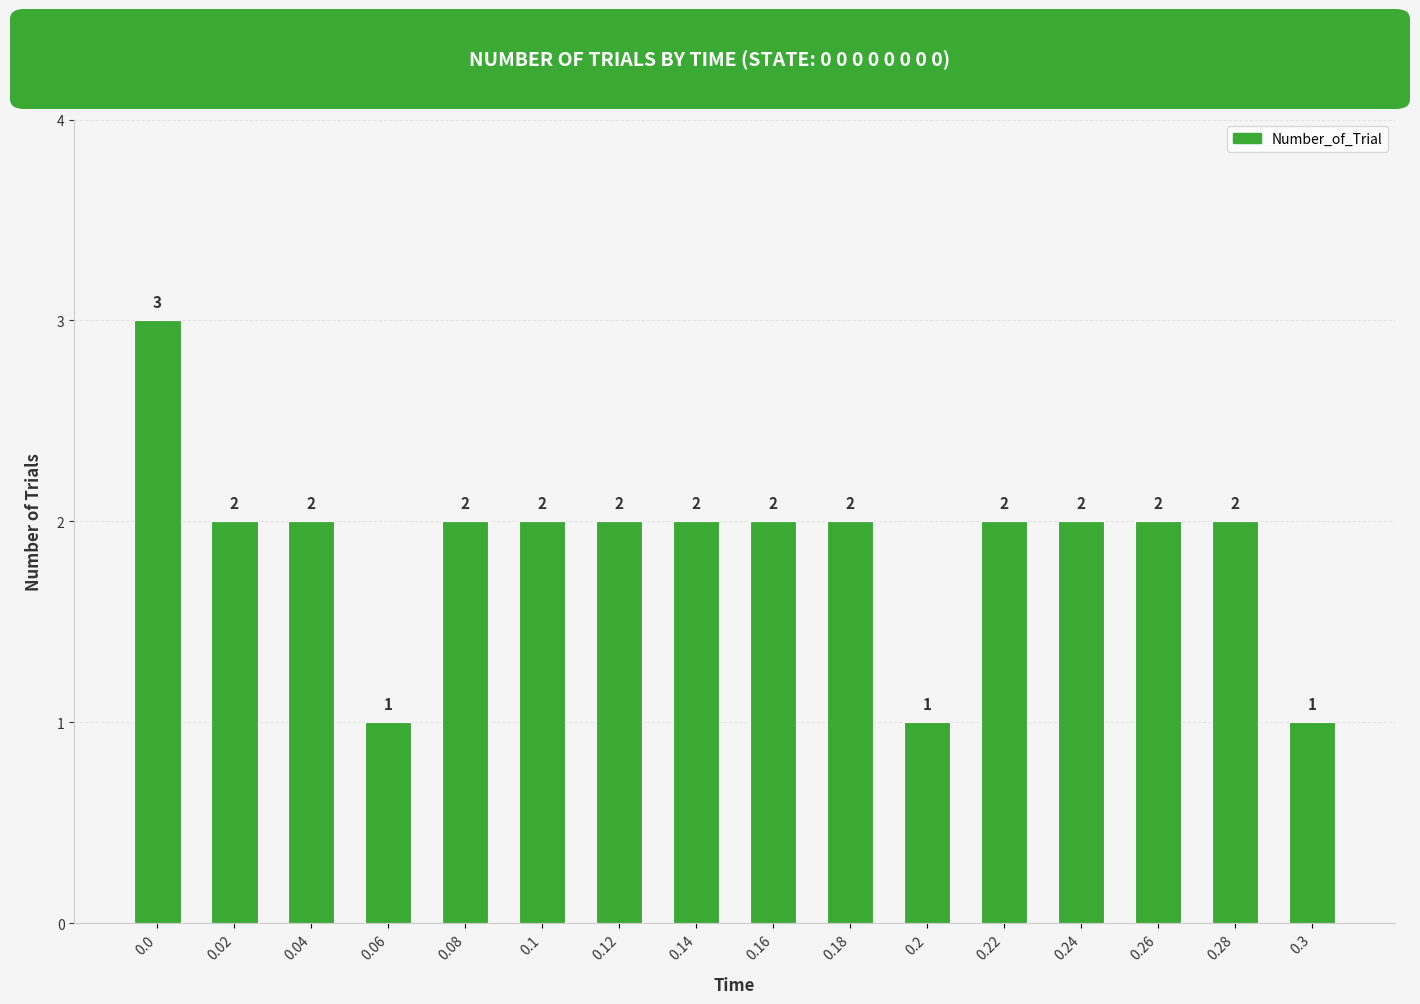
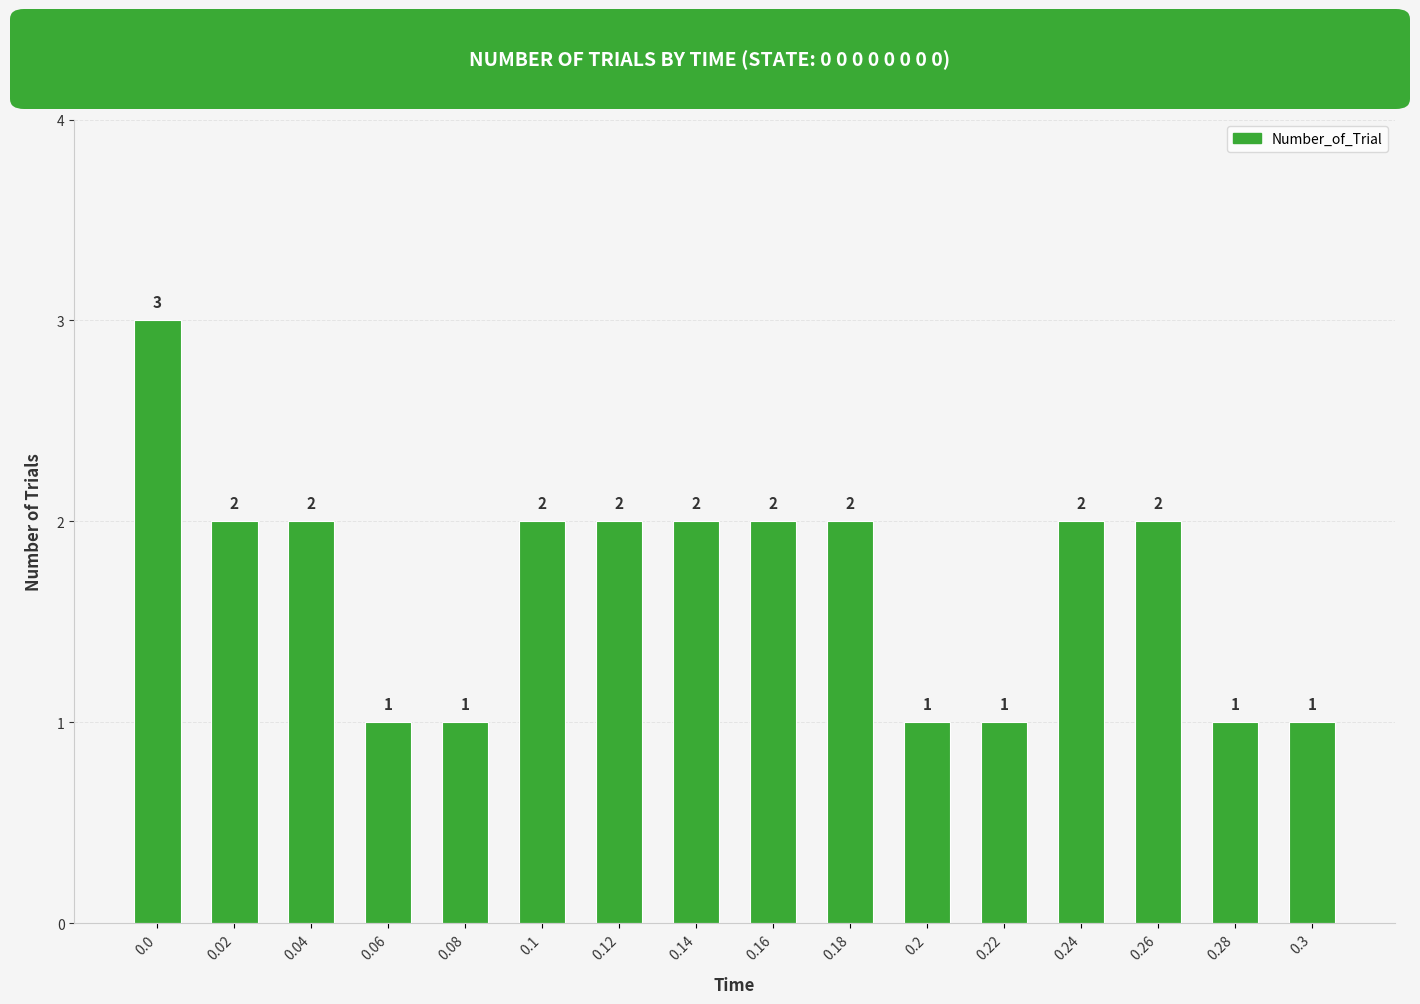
  {
    "0.0": 3,
    "0.02": 2,
    "0.04": 2,
    "0.06": 1,
-   "0.08": 2,
+   "0.08": 1,
    "0.1": 2,
    "0.12": 2,
    "0.14": 2,
    "0.16": 2,
    "0.18": 2,
    "0.2": 1,
-   "0.22": 2,
+   "0.22": 1,
    "0.24": 2,
    "0.26": 2,
-   "0.28": 2,
+   "0.28": 1,
    "0.3": 1
  }
